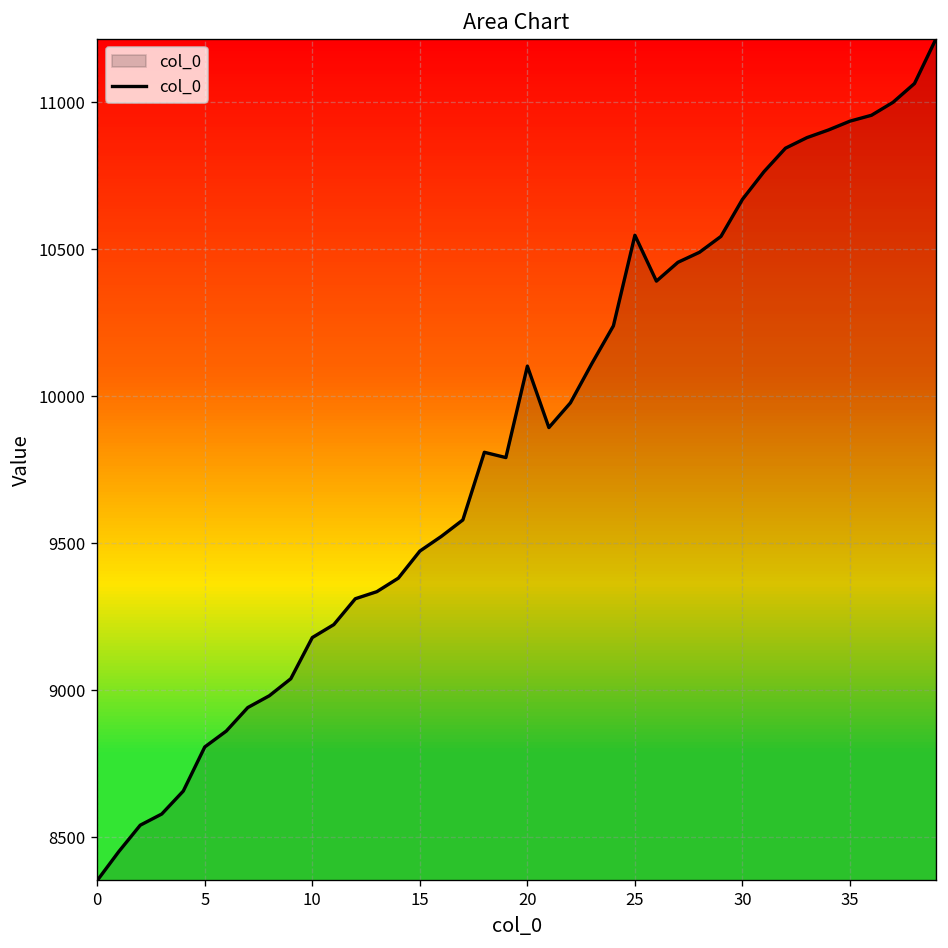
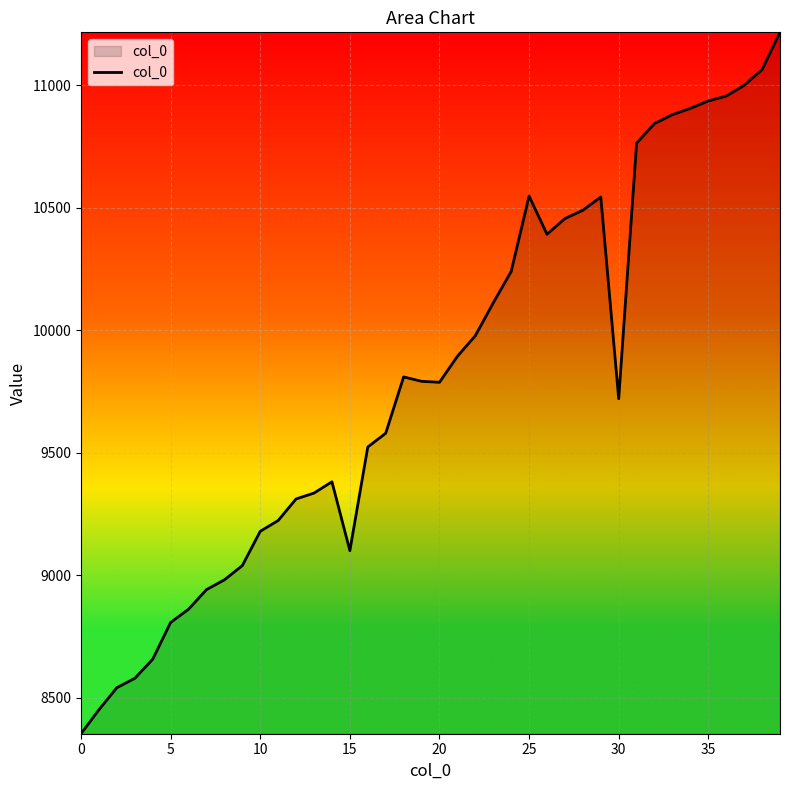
  {
    "0": 8350,
    "5": 8810,
    "10": 9180,
-   "15": 9470,
-   "20": 10100,
+   "15": 9100,
+   "20": 9790,
    "25": 10550,
-   "30": 10670,
+   "30": 9720,
    "35": 10940
  }
